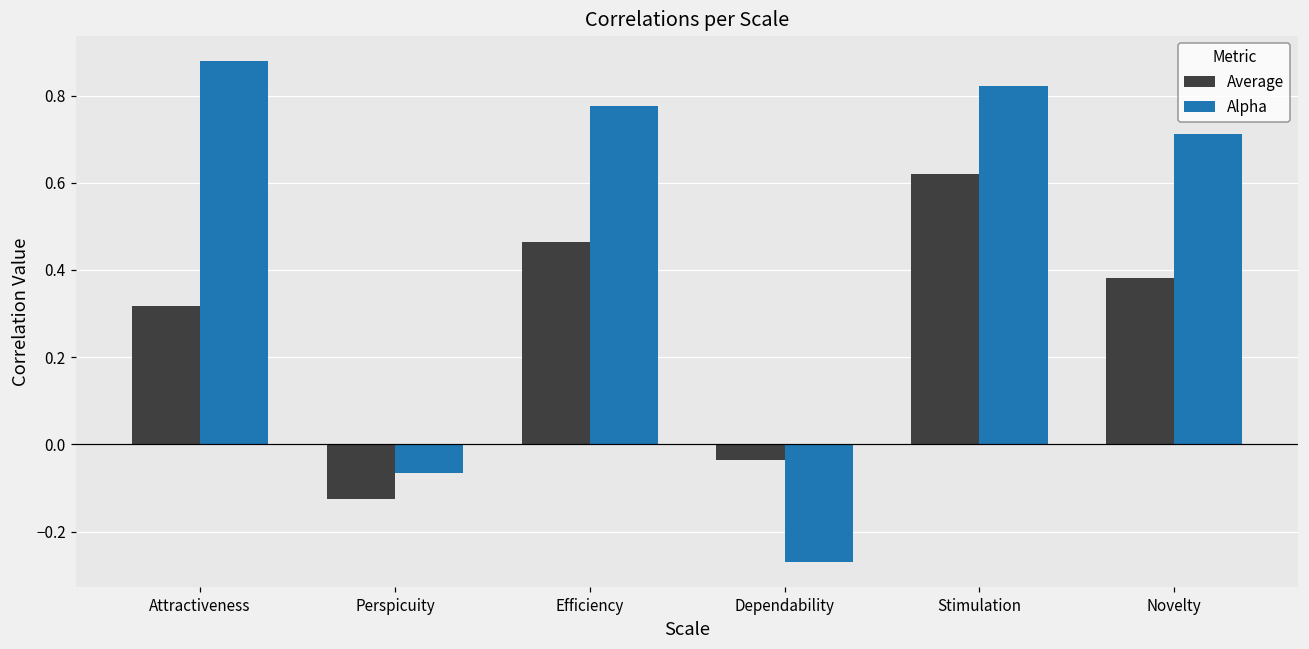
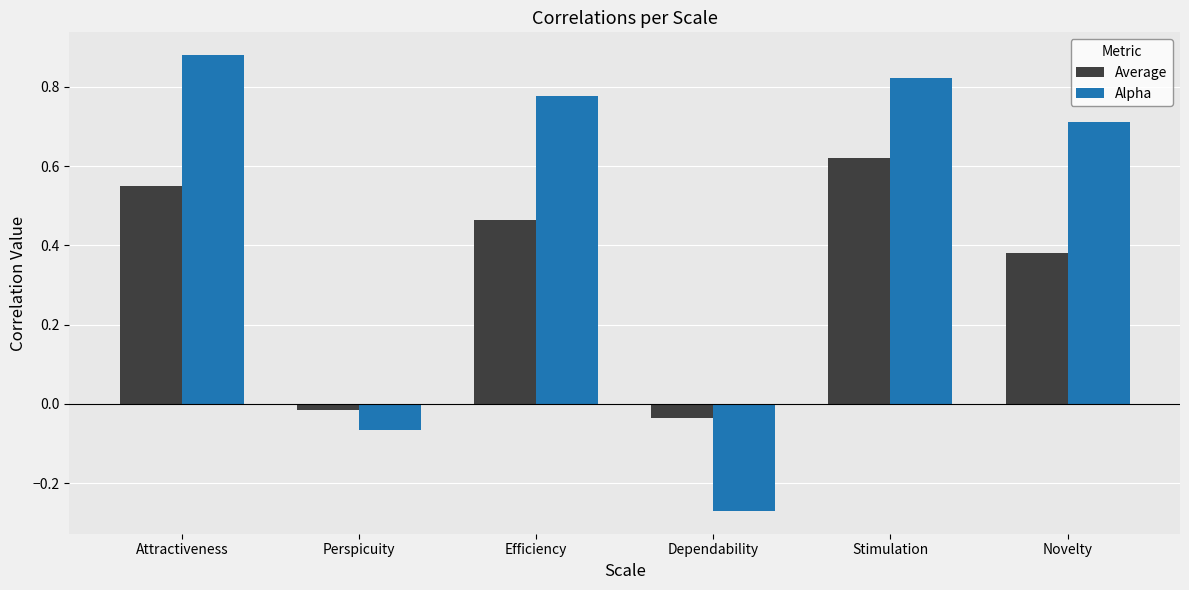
  {
    "Average": {
-     "Attractiveness": 0.32,
-     "Perspicuity": -0.12,
+     "Attractiveness": 0.55,
+     "Perspicuity": -0.02,
      "Efficiency": 0.47,
      "Dependability": -0.04,
      "Stimulation": 0.62,
      "Novelty": 0.38
    },
    "Alpha": {
      "Attractiveness": 0.88,
      "Perspicuity": -0.07,
      "Efficiency": 0.78,
      "Dependability": -0.27,
      "Stimulation": 0.82,
      "Novelty": 0.71
    }
  }
